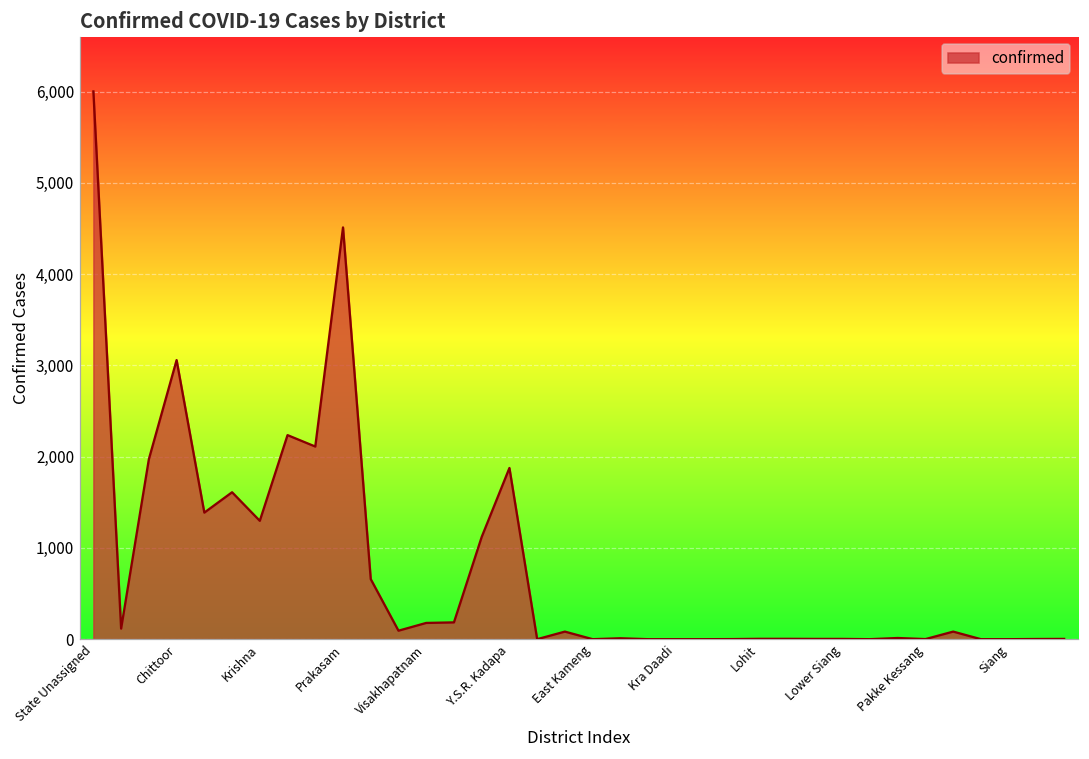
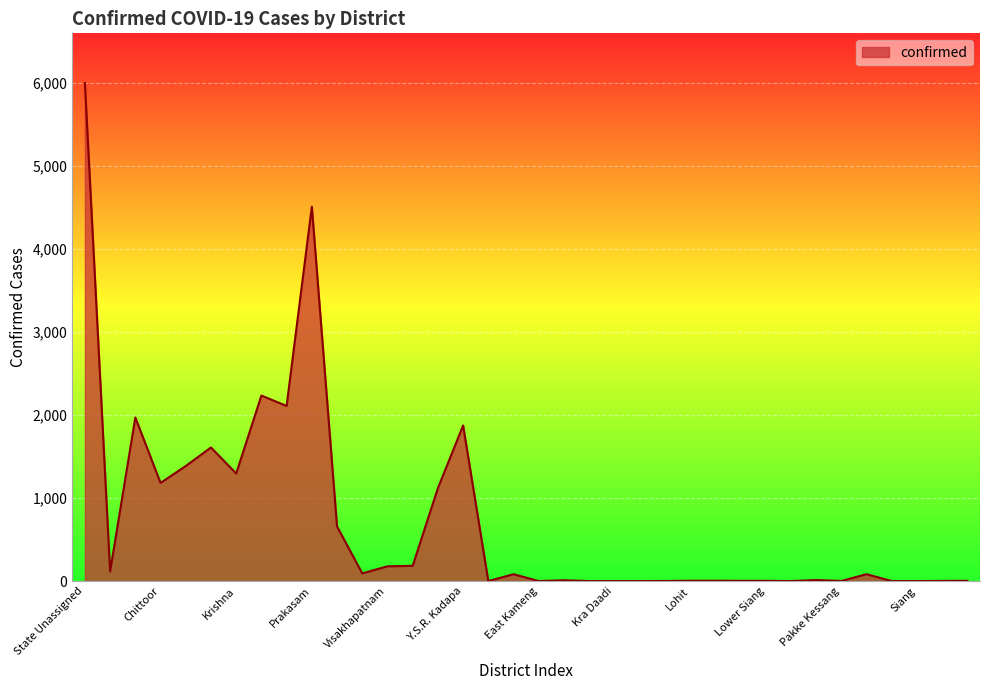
  {
    "State Unassigned": "6,000",
-   "Chittoor": "3,100",
+   "Chittoor": "1,200",
    "Krishna": "1,300",
    "Prakasam": "4,500",
    "Visakhapatnam": "200",
    "Y.S.R. Kadapa": "1,900",
    "East Kameng": "0",
    "Kra Daadi": "0",
    "Lohit": "0",
    "Lower Siang": "0",
    "Pakke Kessang": "0",
    "Siang": "0"
  }
